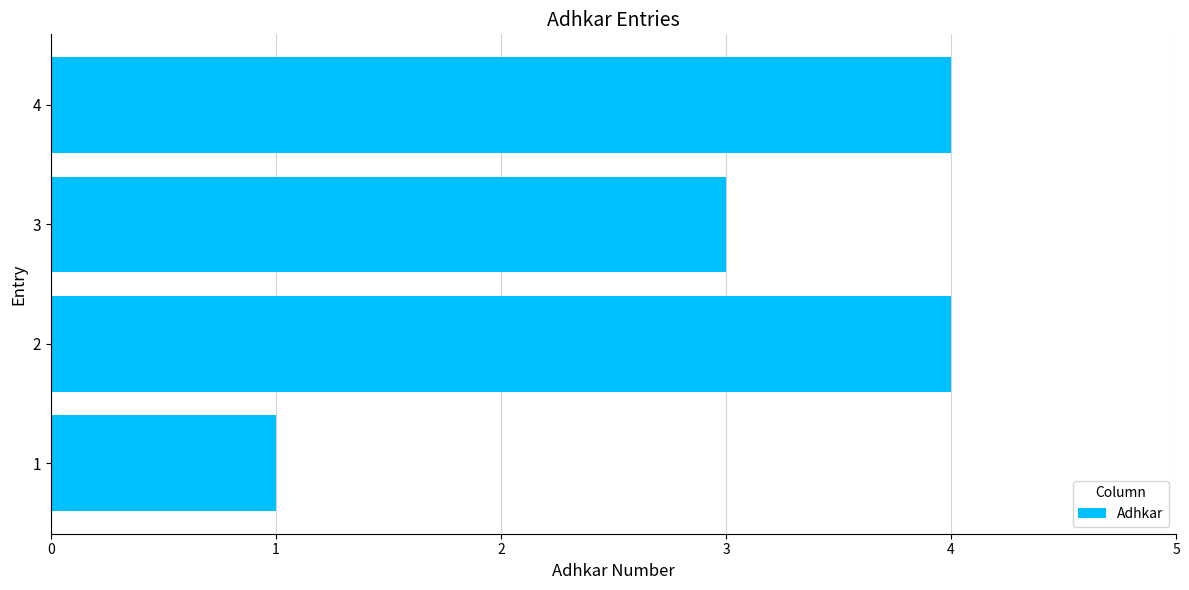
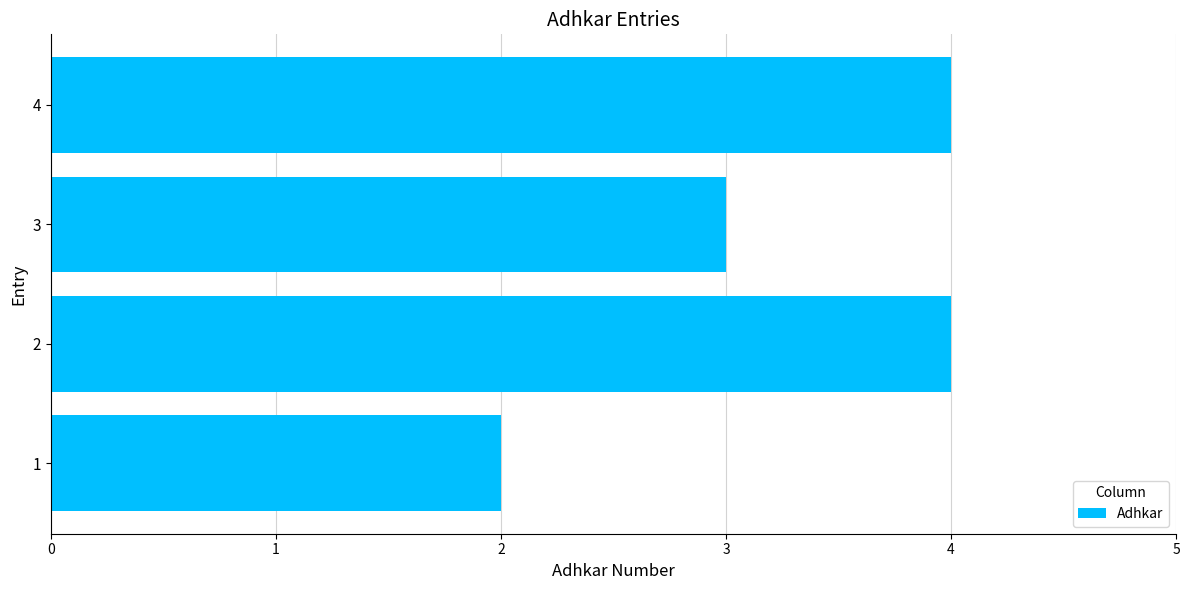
  {
    "4": 4,
    "3": 3,
    "2": 4,
-   "1": 1
+   "1": 2
  }
